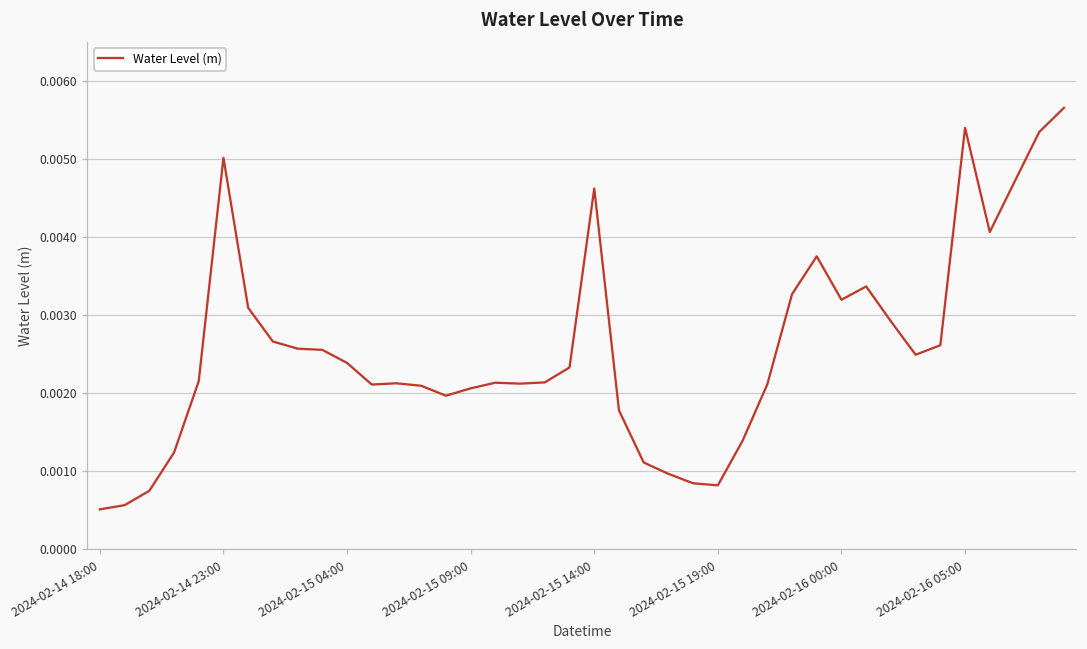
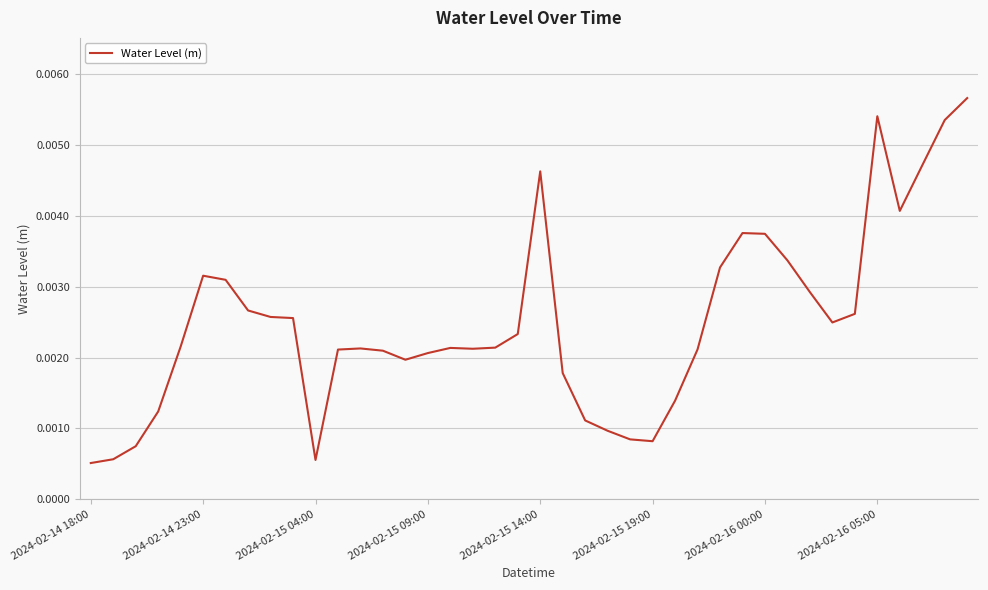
  {
    "2024-02-14 18:00": 0.0005,
-   "2024-02-14 23:00": 0.0050,
-   "2024-02-15 04:00": 0.0024,
+   "2024-02-14 23:00": 0.0032,
+   "2024-02-15 04:00": 0.0006,
    "2024-02-15 09:00": 0.0021,
    "2024-02-15 14:00": 0.0046,
    "2024-02-15 19:00": 0.0008,
-   "2024-02-16 00:00": 0.0032,
+   "2024-02-16 00:00": 0.0037,
    "2024-02-16 05:00": 0.0054
  }
